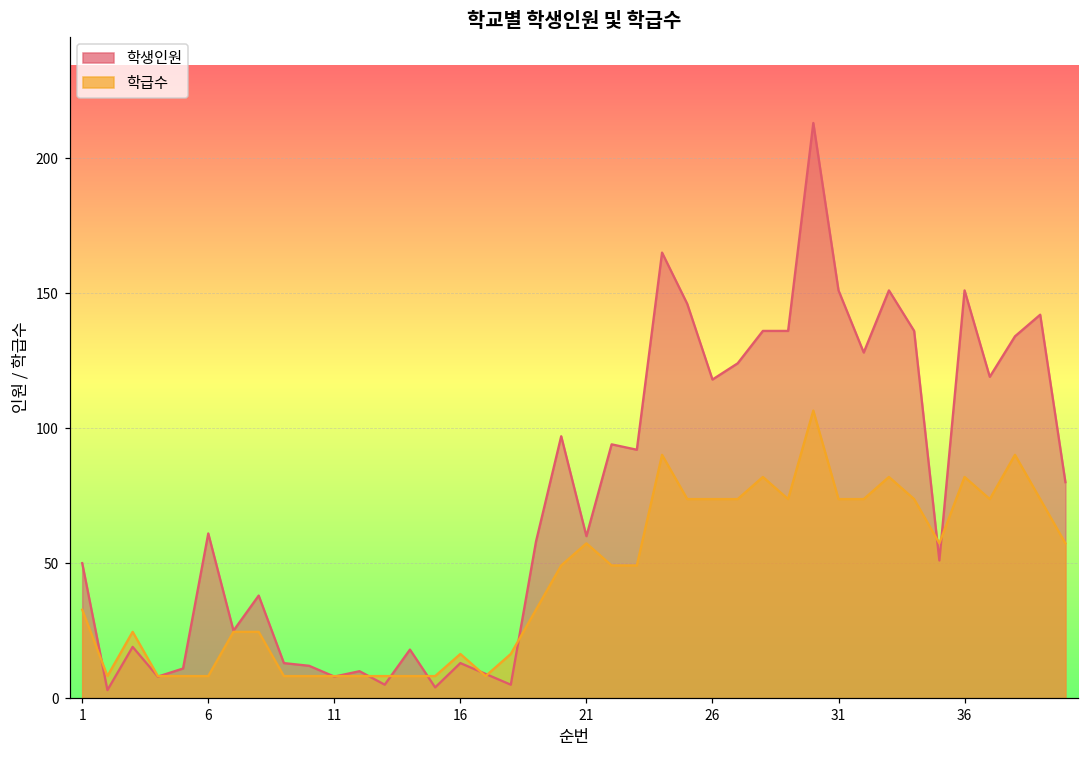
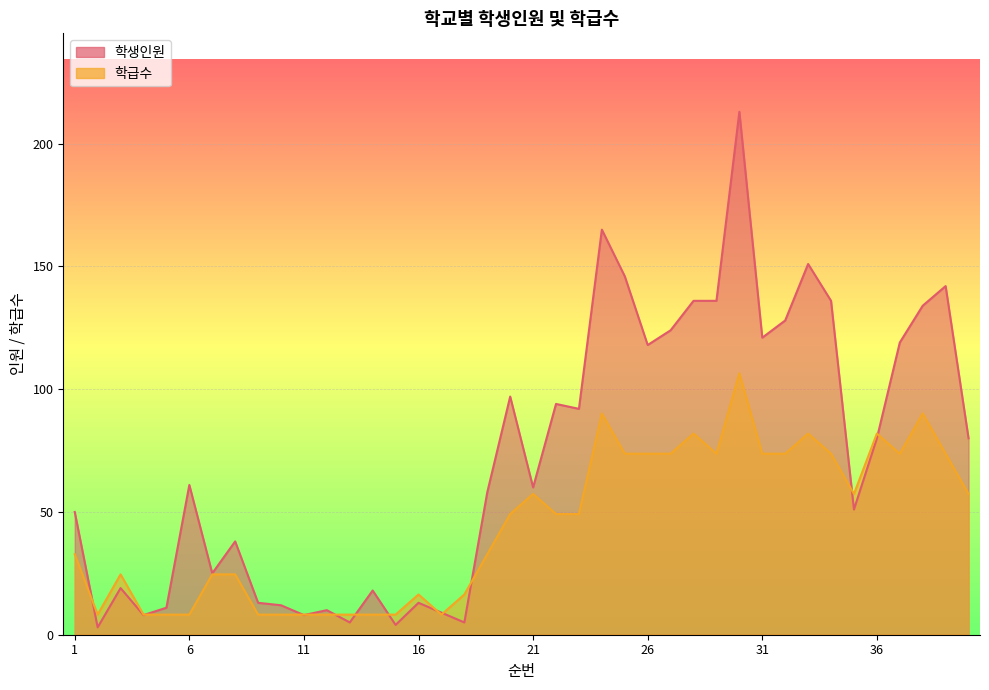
  {
    "학생인원": {
      "1": 50,
      "6": 61,
      "16": 13,
      "21": 60,
      "26": 118,
-     "31": 151,
-     "36": 151
+     "31": 121,
+     "36": 80
    }
  }
